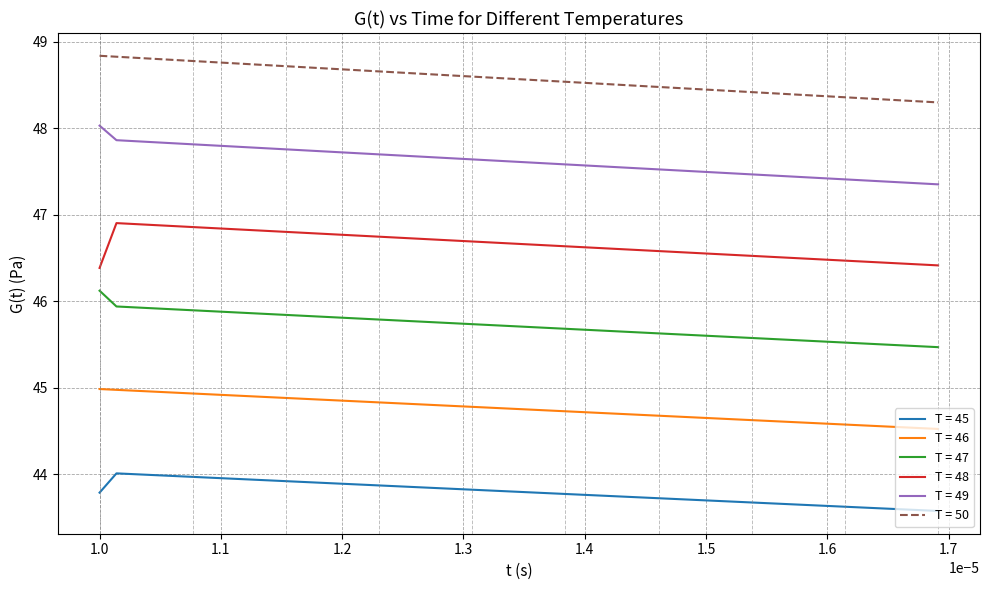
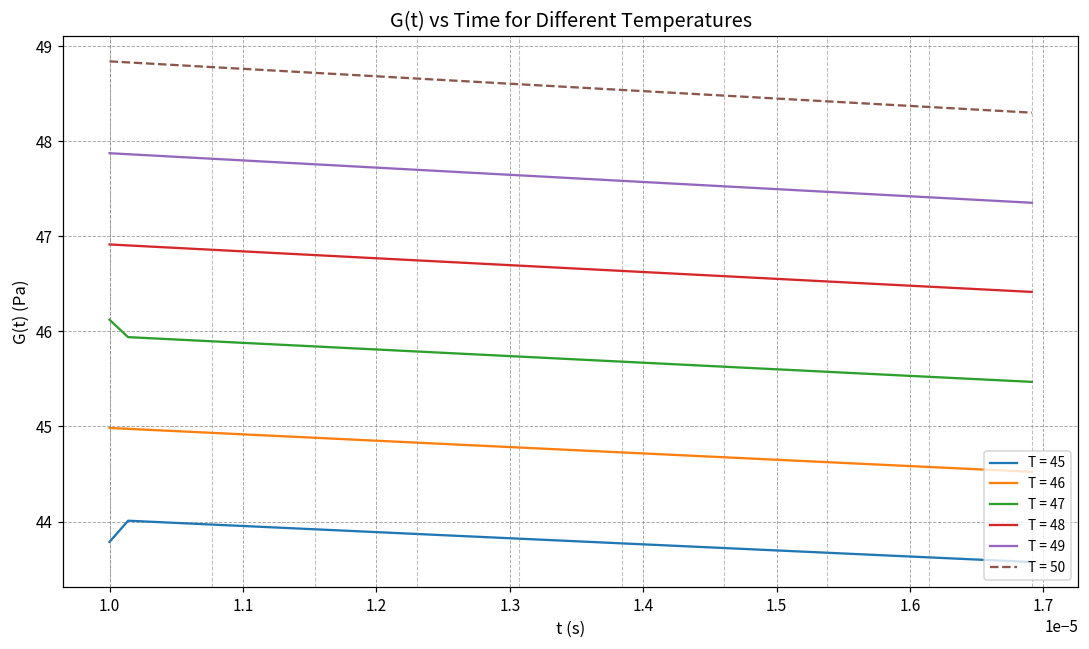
  {
    "T = 45": {
      "1.0": 43.8
    },
    "T = 46": {
      "1.0": 45.0
    },
    "T = 47": {
      "1.0": 46.1
    },
    "T = 48": {
-     "1.0": 46.4
+     "1.0": 46.9
    },
    "T = 49": {
-     "1.0": 48.0
+     "1.0": 47.9
    },
    "T = 50": {
      "1.0": 48.8
    }
  }
